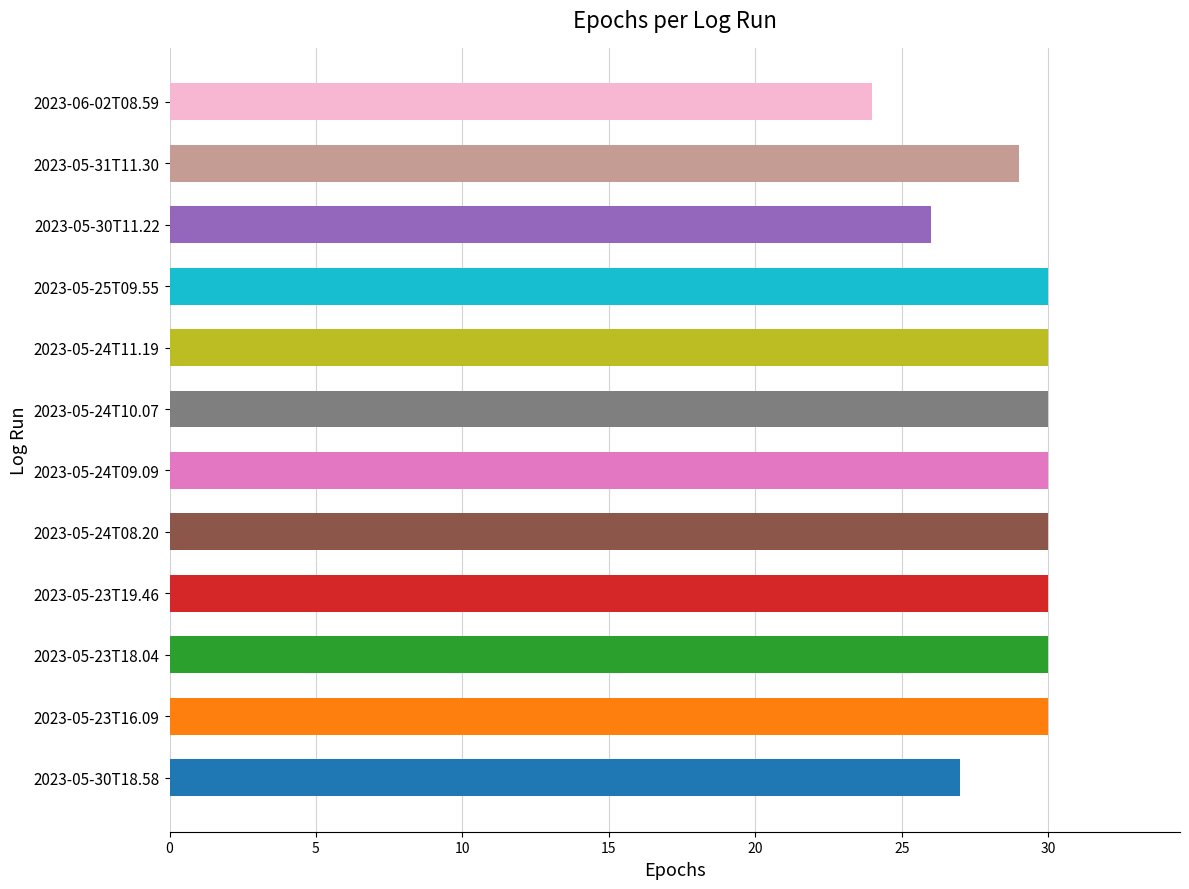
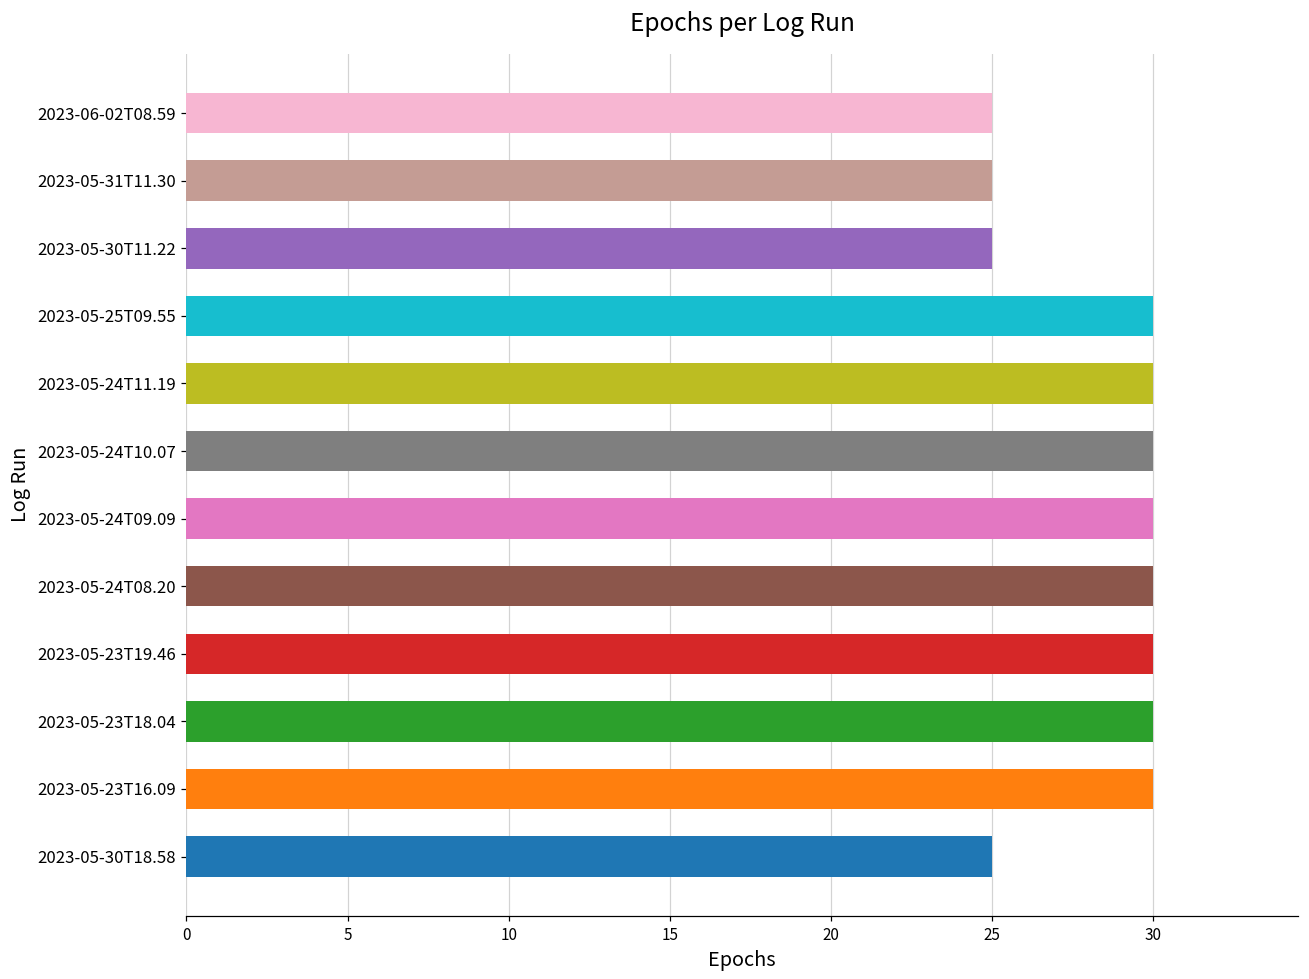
  {
-   "2023-06-02T08.59": 24,
-   "2023-05-31T11.30": 29,
-   "2023-05-30T11.22": 26,
+   "2023-06-02T08.59": 25,
+   "2023-05-31T11.30": 25,
+   "2023-05-30T11.22": 25,
    "2023-05-25T09.55": 30,
    "2023-05-24T11.19": 30,
    "2023-05-24T10.07": 30,
    "2023-05-24T09.09": 30,
    "2023-05-24T08.20": 30,
    "2023-05-23T19.46": 30,
    "2023-05-23T18.04": 30,
    "2023-05-23T16.09": 30,
-   "2023-05-30T18.58": 27
+   "2023-05-30T18.58": 25
  }
